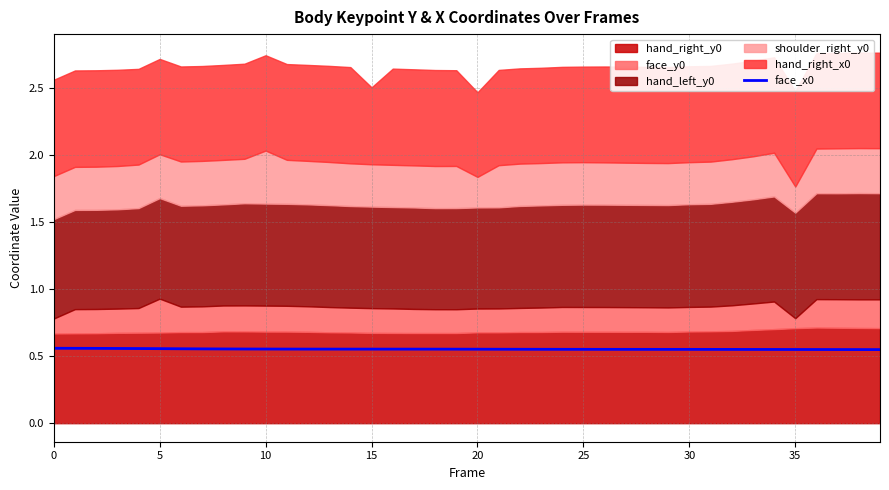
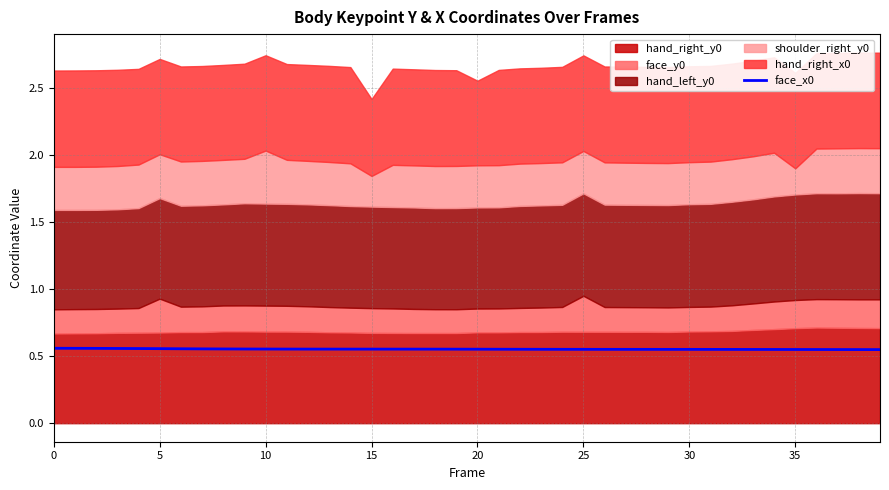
  {
    "face_x0": {
      "0": 0.56,
      "5": 0.56,
      "10": 0.55,
      "15": 0.55,
      "20": 0.55,
      "25": 0.55,
      "30": 0.55,
      "35": 0.55
    },
    "face_y0": {
-     "0": 0.11,
+     "0": 0.18,
      "5": 0.25,
      "10": 0.19,
      "15": 0.18,
      "20": 0.18,
-     "25": 0.18,
+     "25": 0.27,
      "30": 0.18,
-     "35": 0.07
+     "35": 0.21
    },
    "shoulder_right_y0": {
      "0": 0.32,
      "5": 0.33,
      "10": 0.40,
-     "15": 0.32,
-     "20": 0.23,
+     "15": 0.23,
+     "20": 0.31,
      "25": 0.32,
      "30": 0.31,
      "35": 0.20
    },
    "hand_right_x0": {
      "0": 0.72,
      "5": 0.71,
      "10": 0.71,
      "15": 0.57,
      "20": 0.63,
      "25": 0.71
    }
  }
